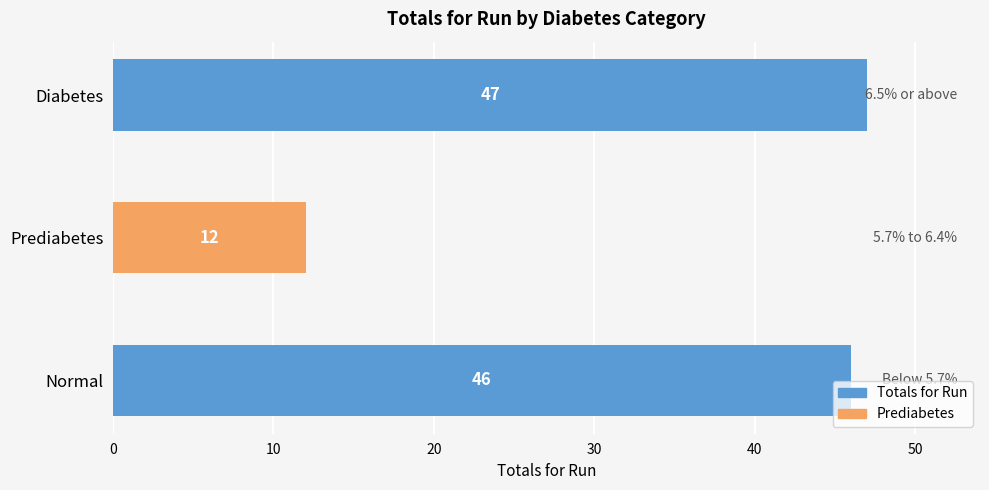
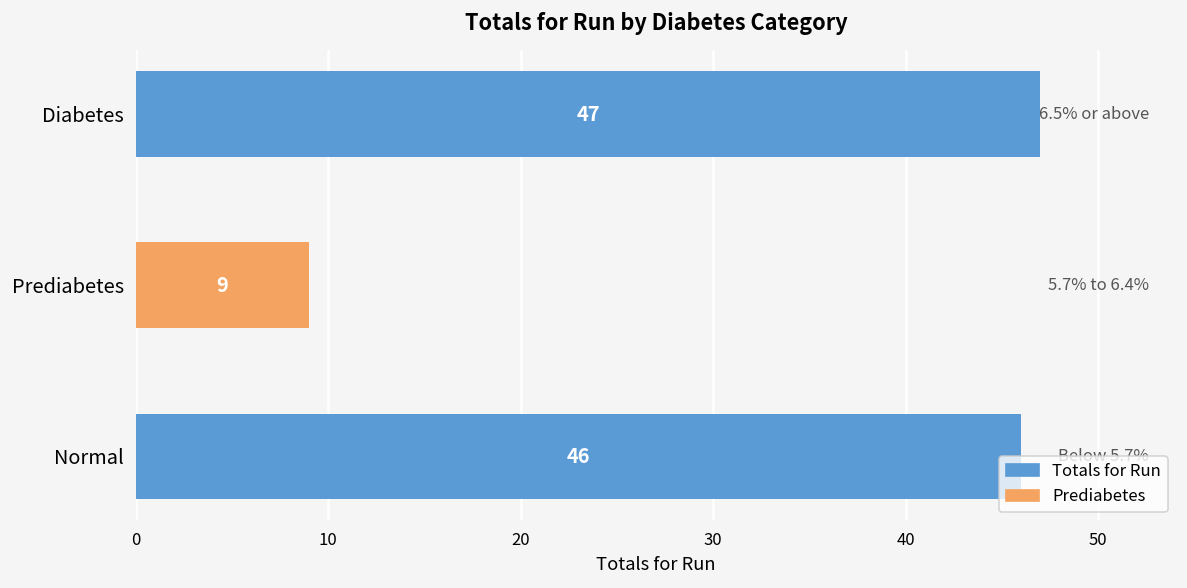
  {
    "Diabetes": 47,
-   "Prediabetes": 12,
+   "Prediabetes": 9,
    "Normal": 46
  }
